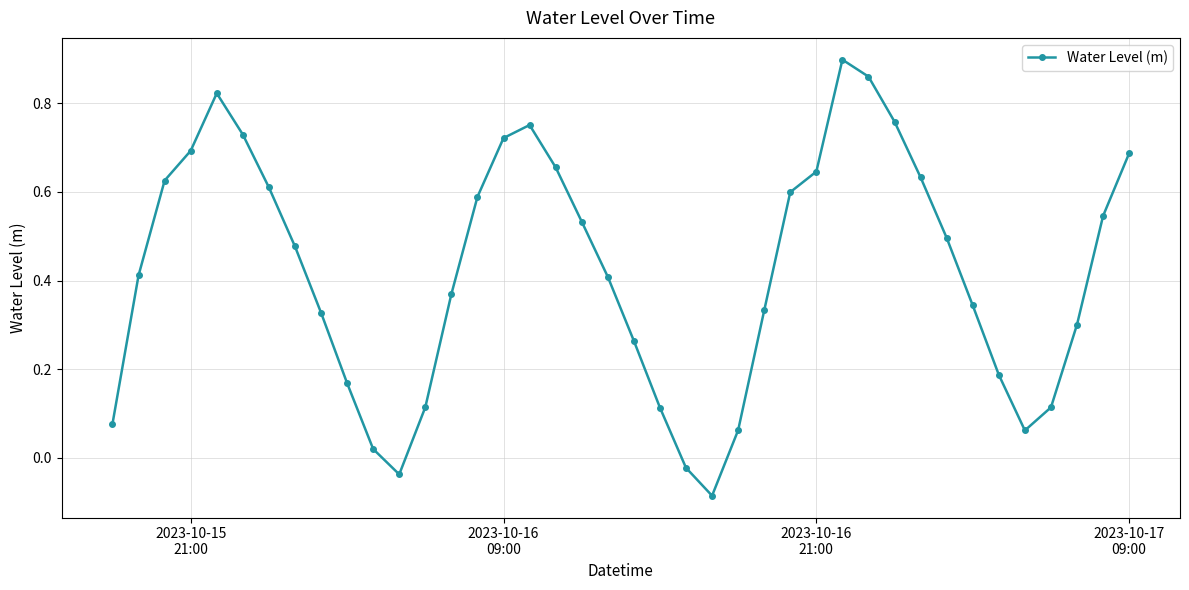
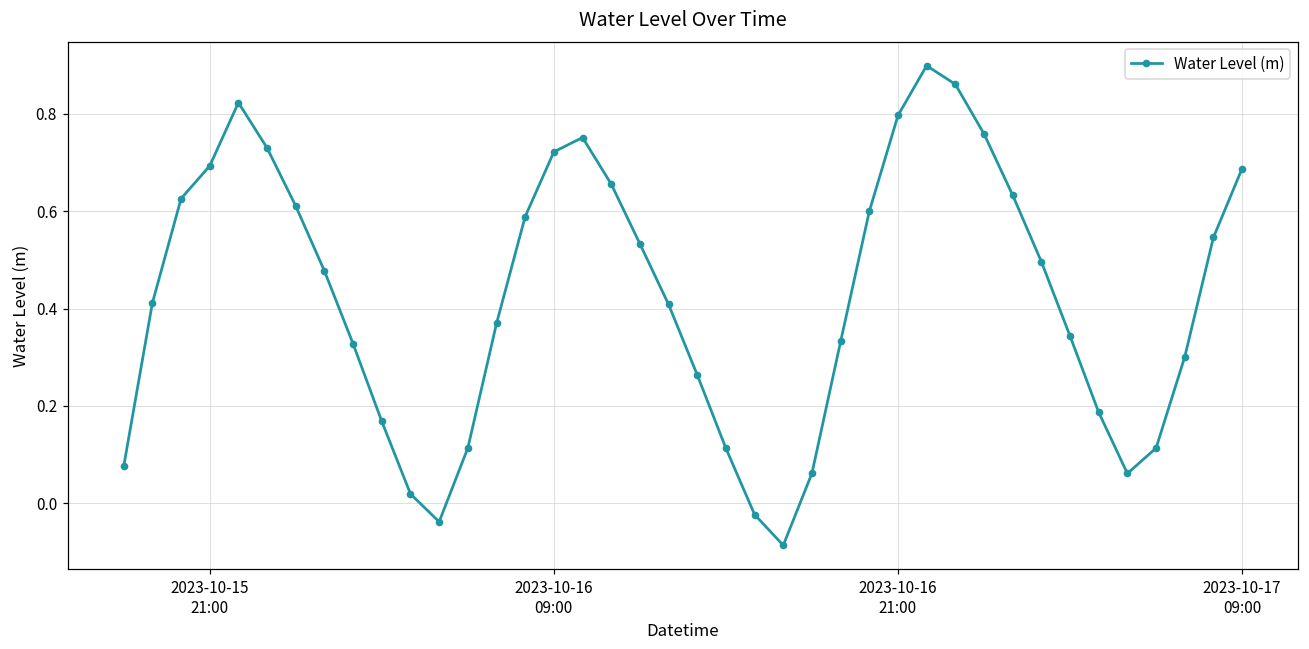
  {
    "2023-10-15 21:00": 0.69,
    "2023-10-16 09:00": 0.72,
-   "2023-10-16 21:00": 0.65,
+   "2023-10-16 21:00": 0.80,
    "2023-10-17 09:00": 0.69
  }
